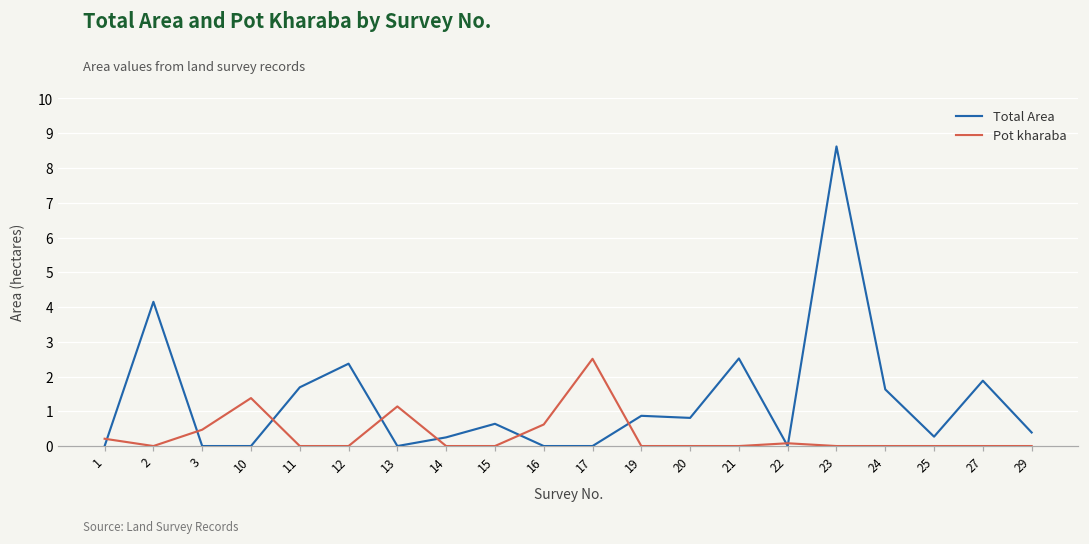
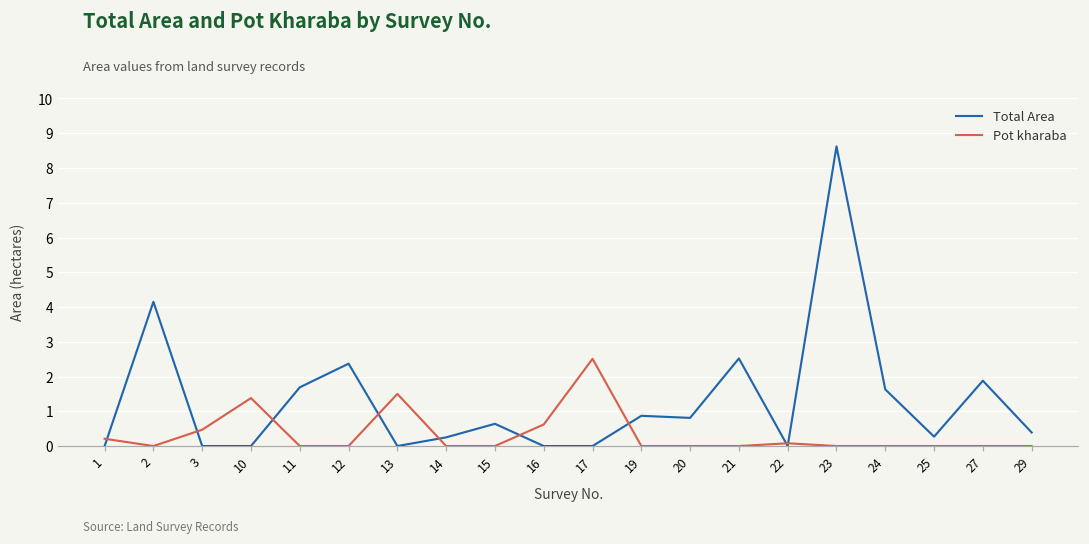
  {
    "Total Area": {
      "1": 0.0,
      "2": 4.2,
      "3": 0.0,
      "10": 0.0,
      "11": 1.7,
      "12": 2.4,
      "13": 0.0,
      "14": 0.3,
      "15": 0.6,
      "16": 0.0,
      "17": 0.0,
      "19": 0.9,
      "20": 0.8,
      "21": 2.5,
      "22": 0.0,
      "23": 8.6,
      "24": 1.6,
      "25": 0.3,
      "27": 1.9,
      "29": 0.4
    },
    "Pot kharaba": {
      "1": 0.2,
      "2": 0.0,
      "3": 0.5,
      "10": 1.4,
      "11": 0.0,
      "12": 0.0,
-     "13": 1.1,
+     "13": 1.5,
      "14": 0.0,
      "15": 0.0,
      "16": 0.6,
      "17": 2.5,
      "19": 0.0,
      "20": 0.0,
      "21": 0.0,
      "22": 0.1,
      "23": 0.0,
      "24": 0.0,
      "25": 0.0,
      "27": 0.0,
      "29": 0.0
    }
  }
